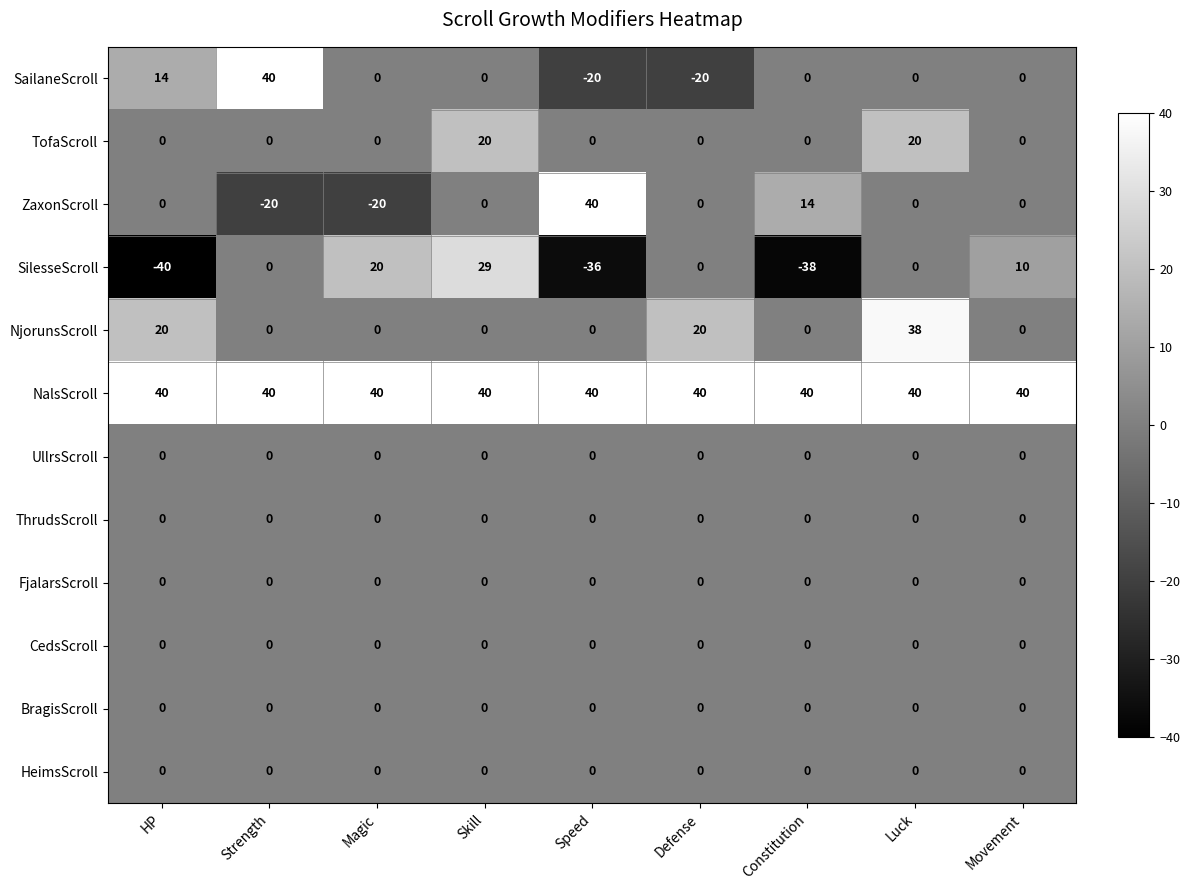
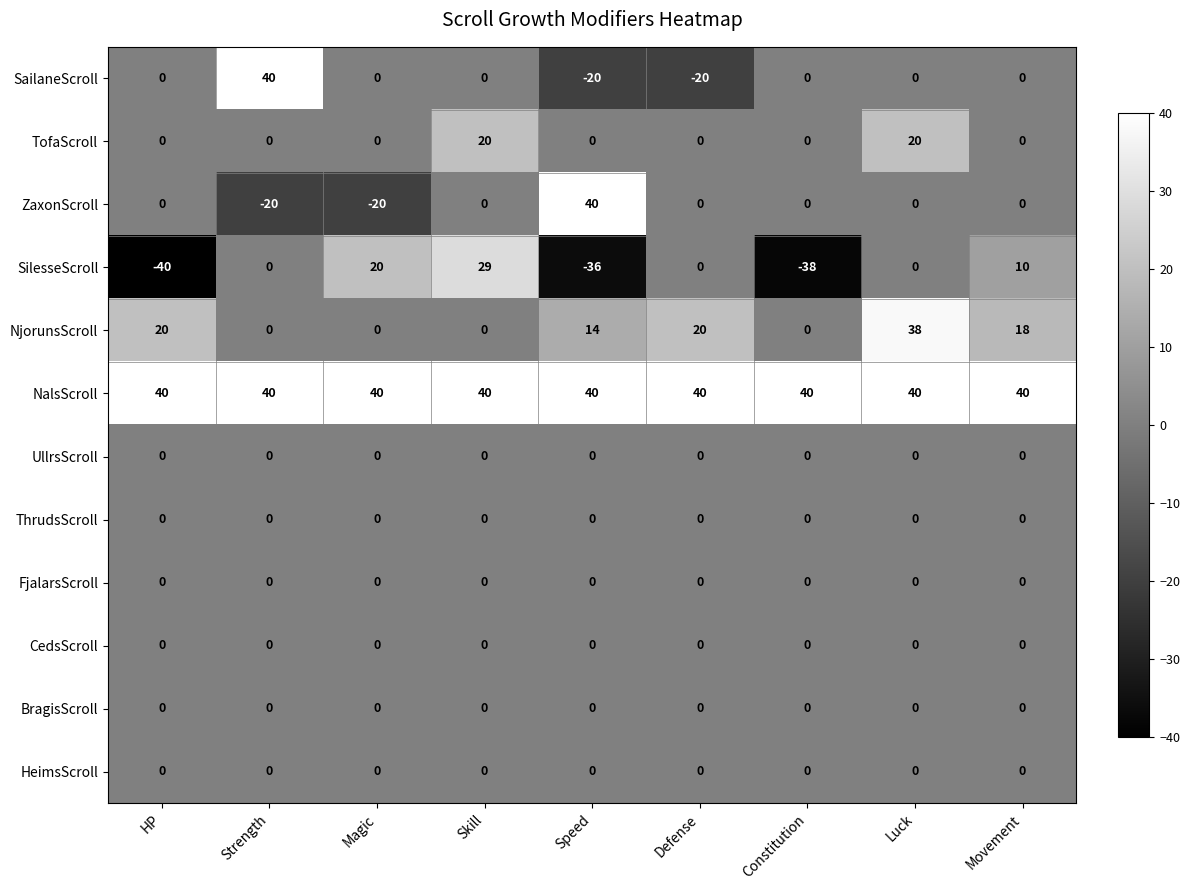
  {
    "SailaneScroll": {
-     "HP": 14,
+     "HP": 0,
      "Strength": 40,
      "Magic": 0,
      "Skill": 0,
      "Speed": -20,
      "Defense": -20,
      "Constitution": 0,
      "Luck": 0,
      "Movement": 0
    },
    "TofaScroll": {
      "HP": 0,
      "Strength": 0,
      "Magic": 0,
      "Skill": 20,
      "Speed": 0,
      "Defense": 0,
      "Constitution": 0,
      "Luck": 20,
      "Movement": 0
    },
    "ZaxonScroll": {
      "HP": 0,
      "Strength": -20,
      "Magic": -20,
      "Skill": 0,
      "Speed": 40,
      "Defense": 0,
-     "Constitution": 14,
+     "Constitution": 0,
      "Luck": 0,
      "Movement": 0
    },
    "SilesseScroll": {
      "HP": -40,
      "Strength": 0,
      "Magic": 20,
      "Skill": 29,
      "Speed": -36,
      "Defense": 0,
      "Constitution": -38,
      "Luck": 0,
      "Movement": 10
    },
    "NjorunsScroll": {
      "HP": 20,
      "Strength": 0,
      "Magic": 0,
      "Skill": 0,
-     "Speed": 0,
+     "Speed": 14,
      "Defense": 20,
      "Constitution": 0,
      "Luck": 38,
-     "Movement": 0
+     "Movement": 18
    },
    "NalsScroll": {
      "HP": 40,
      "Strength": 40,
      "Magic": 40,
      "Skill": 40,
      "Speed": 40,
      "Defense": 40,
      "Constitution": 40,
      "Luck": 40,
      "Movement": 40
    },
    "UllrsScroll": {
      "HP": 0,
      "Strength": 0,
      "Magic": 0,
      "Skill": 0,
      "Speed": 0,
      "Defense": 0,
      "Constitution": 0,
      "Luck": 0,
      "Movement": 0
    },
    "ThrudsScroll": {
      "HP": 0,
      "Strength": 0,
      "Magic": 0,
      "Skill": 0,
      "Speed": 0,
      "Defense": 0,
      "Constitution": 0,
      "Luck": 0,
      "Movement": 0
    },
    "FjalarsScroll": {
      "HP": 0,
      "Strength": 0,
      "Magic": 0,
      "Skill": 0,
      "Speed": 0,
      "Defense": 0,
      "Constitution": 0,
      "Luck": 0,
      "Movement": 0
    },
    "CedsScroll": {
      "HP": 0,
      "Strength": 0,
      "Magic": 0,
      "Skill": 0,
      "Speed": 0,
      "Defense": 0,
      "Constitution": 0,
      "Luck": 0,
      "Movement": 0
    },
    "BragisScroll": {
      "HP": 0,
      "Strength": 0,
      "Magic": 0,
      "Skill": 0,
      "Speed": 0,
      "Defense": 0,
      "Constitution": 0,
      "Luck": 0,
      "Movement": 0
    },
    "HeimsScroll": {
      "HP": 0,
      "Strength": 0,
      "Magic": 0,
      "Skill": 0,
      "Speed": 0,
      "Defense": 0,
      "Constitution": 0,
      "Luck": 0,
      "Movement": 0
    }
  }
